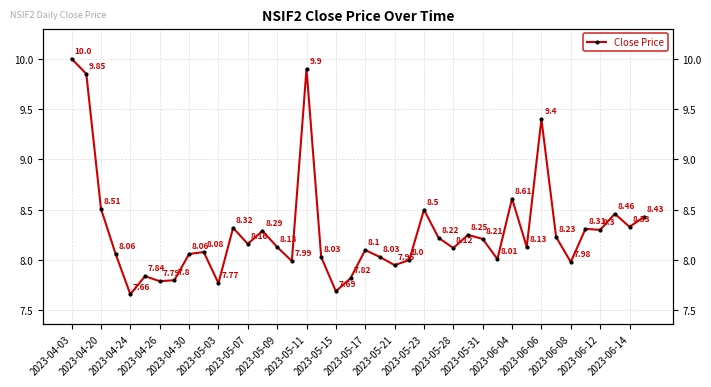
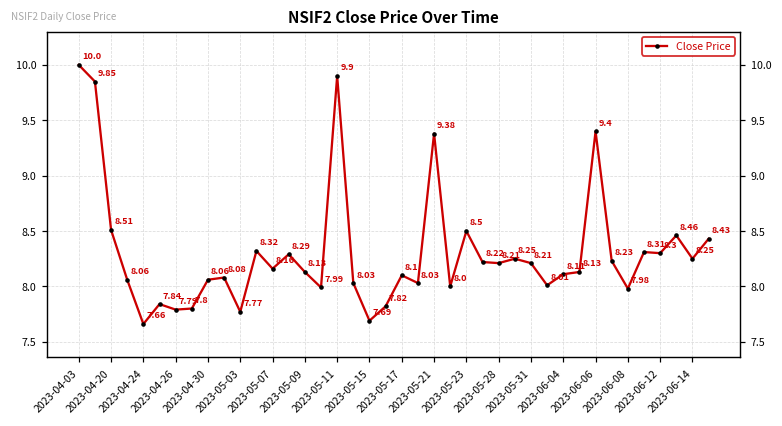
  {
    "2023-04-03": 10.0,
    "2023-04-20": 8.51,
    "2023-04-24": 7.66,
    "2023-04-26": 7.79,
    "2023-05-03": 7.77,
    "2023-05-09": 8.13,
    "2023-05-11": 9.9,
    "2023-05-17": 8.1,
-   "2023-05-21": 7.95,
+   "2023-05-21": 9.38,
    "2023-05-23": 8.5,
-   "2023-05-28": 8.12,
+   "2023-05-28": 8.21,
    "2023-05-31": 8.21,
-   "2023-06-04": 8.61,
+   "2023-06-04": 8.11,
    "2023-06-06": 9.4,
    "2023-06-08": 7.98,
-   "2023-06-14": 8.33
+   "2023-06-14": 8.25
  }
